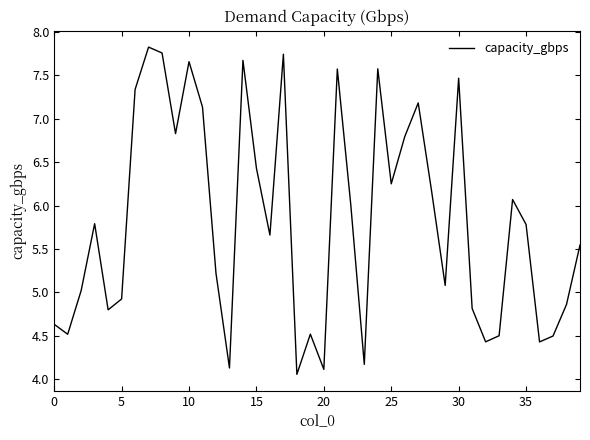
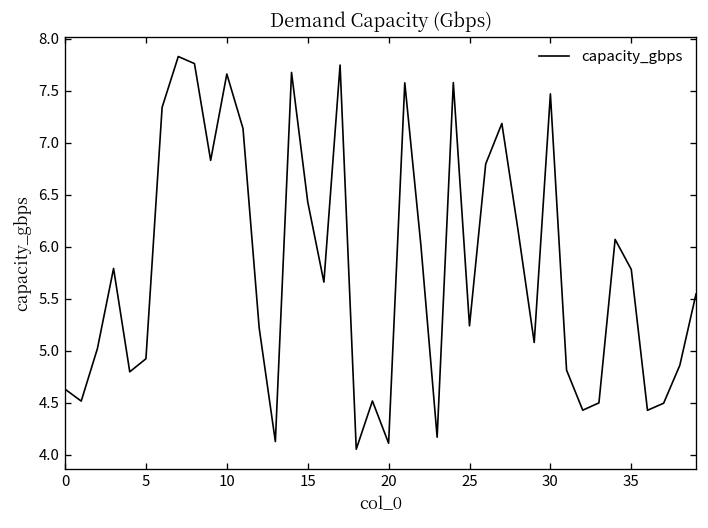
  {
    "0": 4.6,
    "5": 4.9,
    "10": 7.7,
    "15": 6.4,
    "20": 4.1,
-   "25": 6.3,
+   "25": 5.2,
    "30": 7.5,
    "35": 5.8
  }
